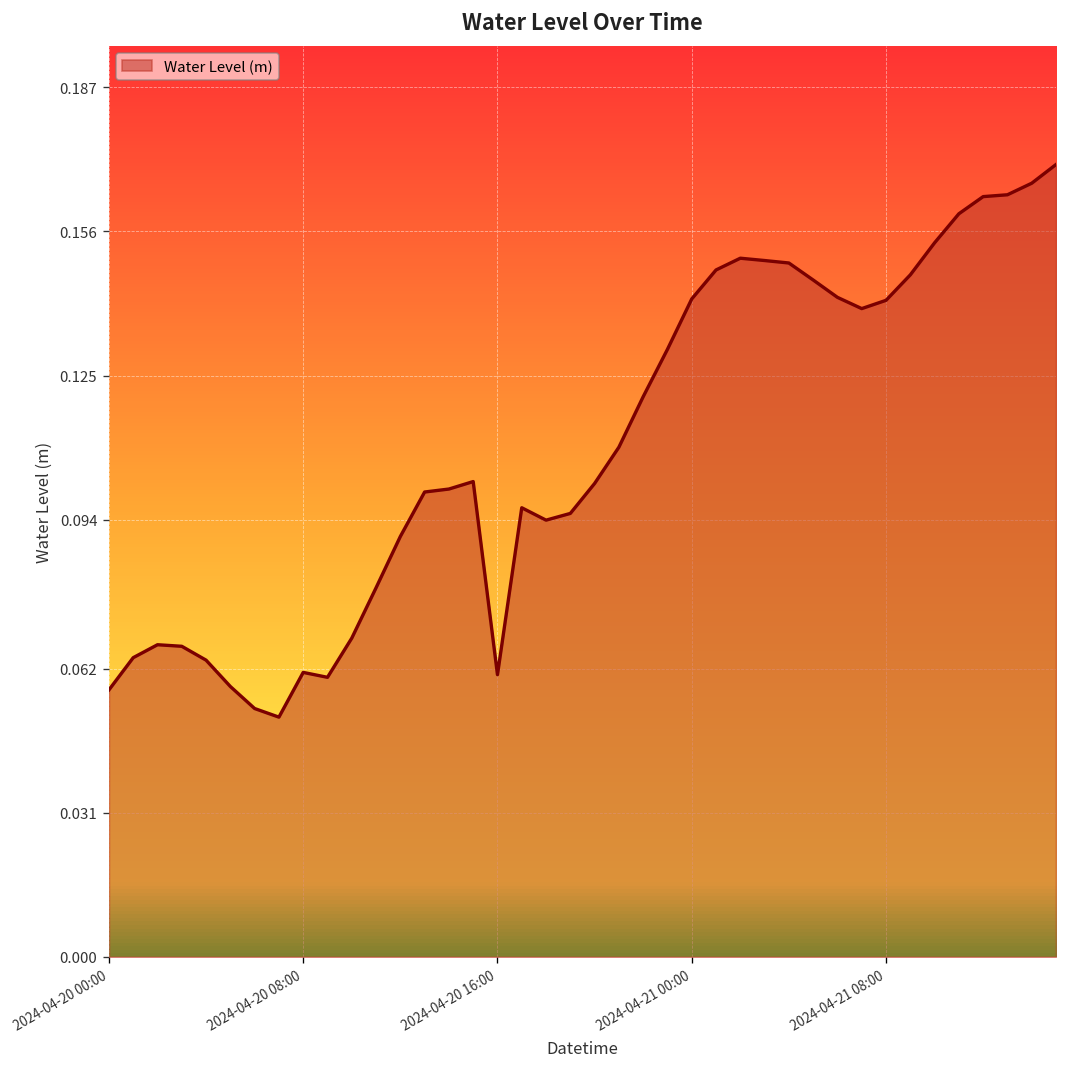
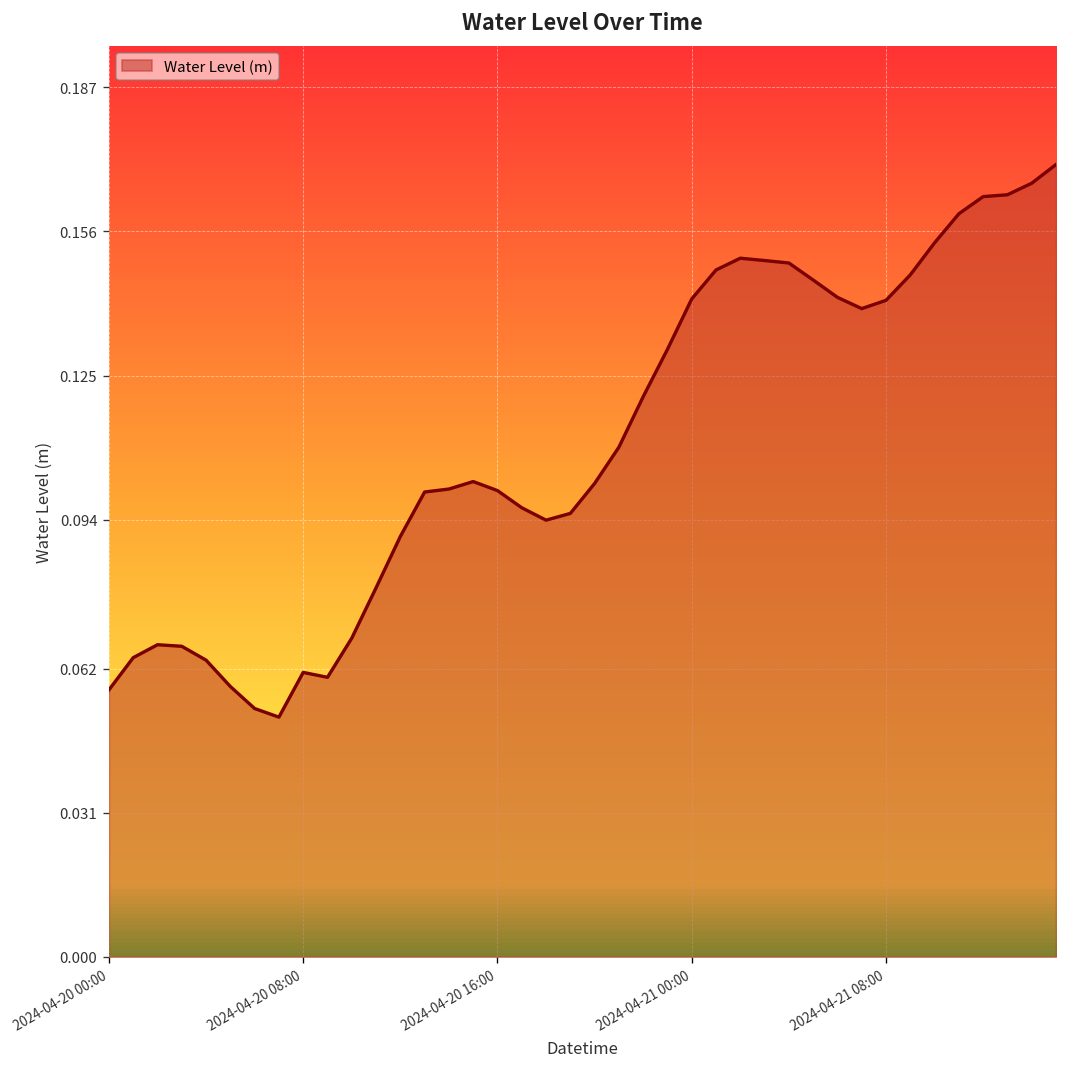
  {
    "2024-04-20 00:00": 0.057,
    "2024-04-20 08:00": 0.061,
-   "2024-04-20 16:00": 0.061,
+   "2024-04-20 16:00": 0.100,
    "2024-04-21 00:00": 0.141,
    "2024-04-21 08:00": 0.141
  }
